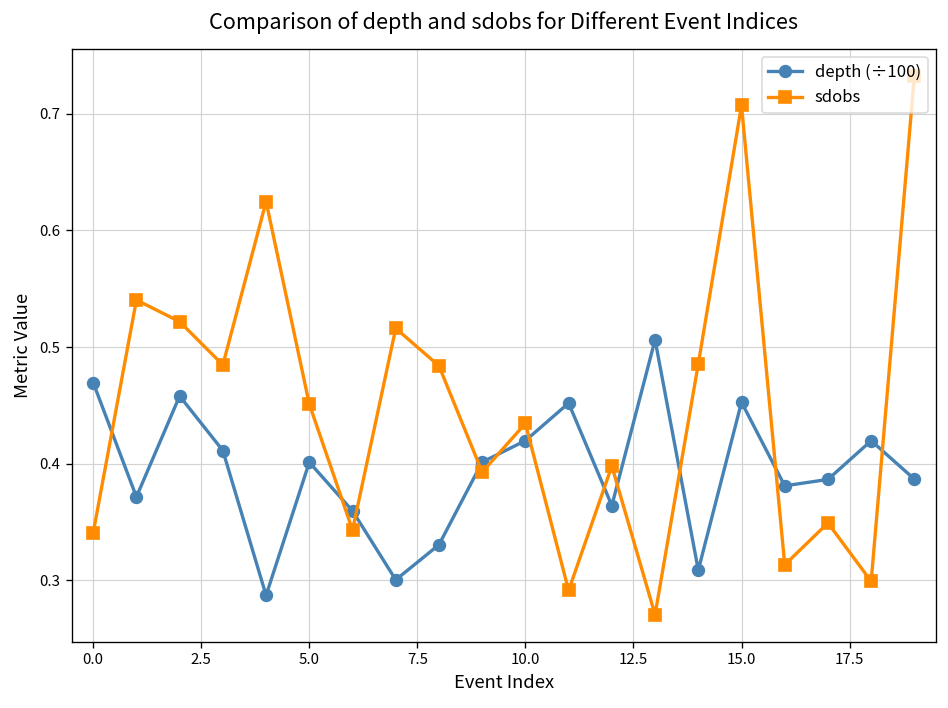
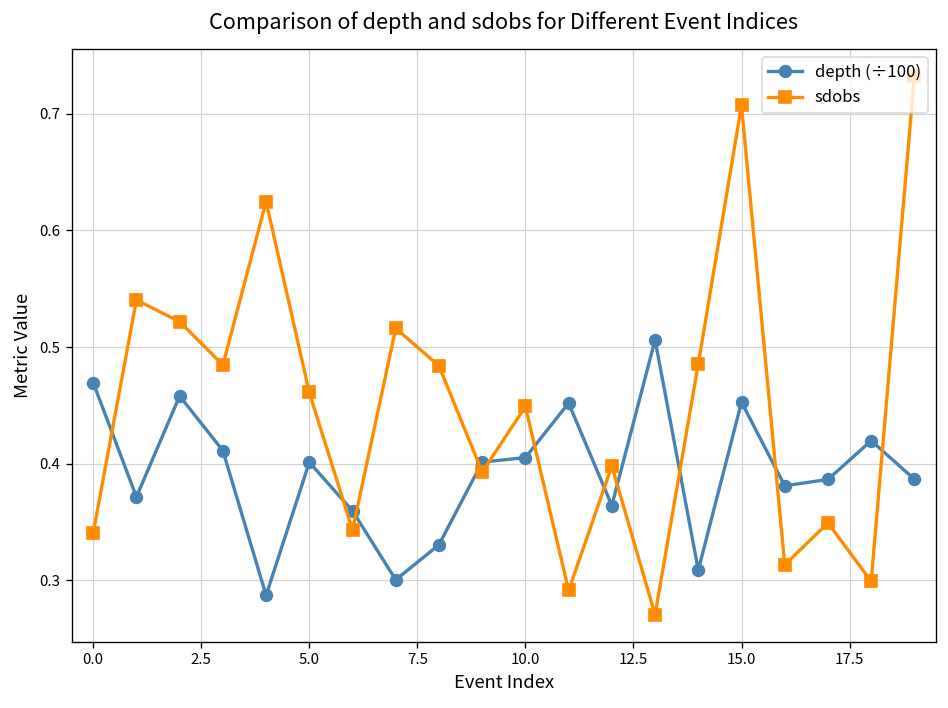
  {
    "depth (÷100)": {
      "0.0": 0.47,
      "5.0": 0.40,
-     "10.0": 0.42,
+     "10.0": 0.41,
      "15.0": 0.45
    },
    "sdobs": {
      "0.0": 0.34,
-     "5.0": 0.45,
-     "10.0": 0.43,
+     "5.0": 0.46,
+     "10.0": 0.45,
      "15.0": 0.71
    }
  }
